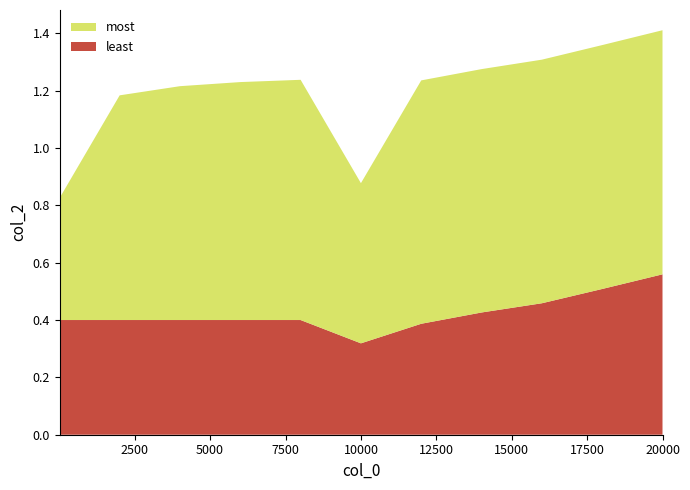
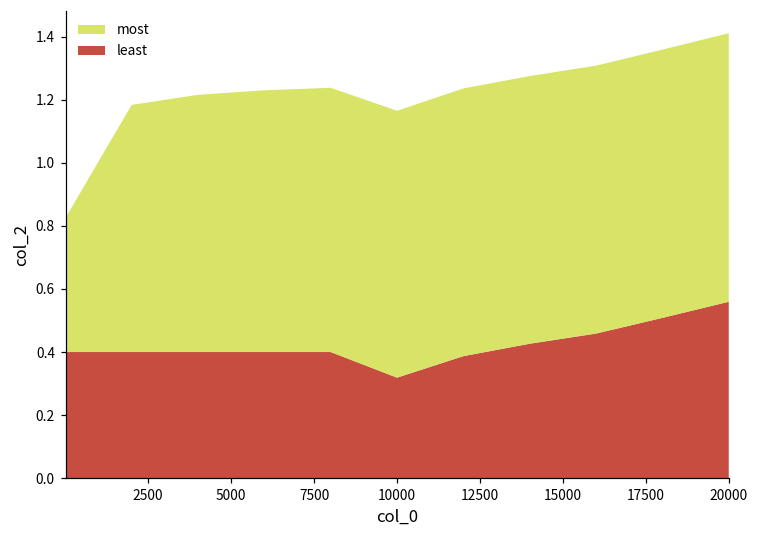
  {
    "least": {
      "10000": 0.32,
      "20000": 0.56
    },
    "most": {
-     "10000": 0.56,
+     "10000": 0.85,
      "20000": 0.85
    }
  }
